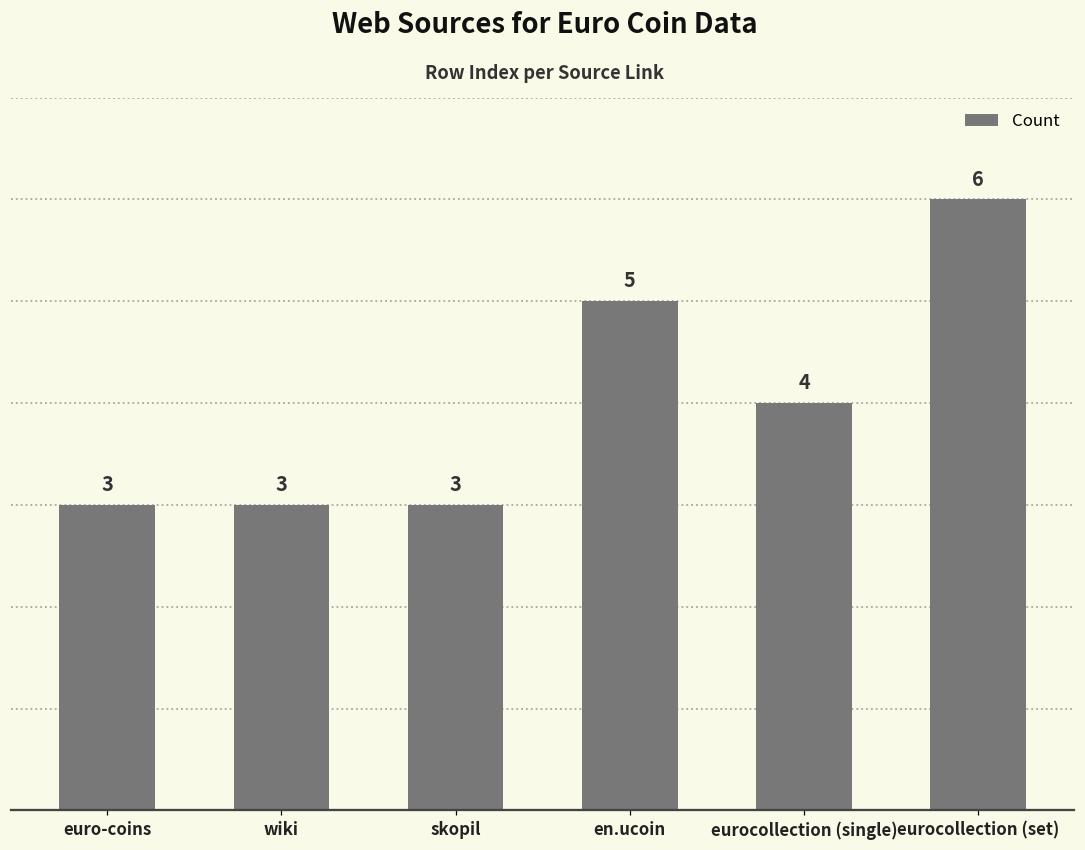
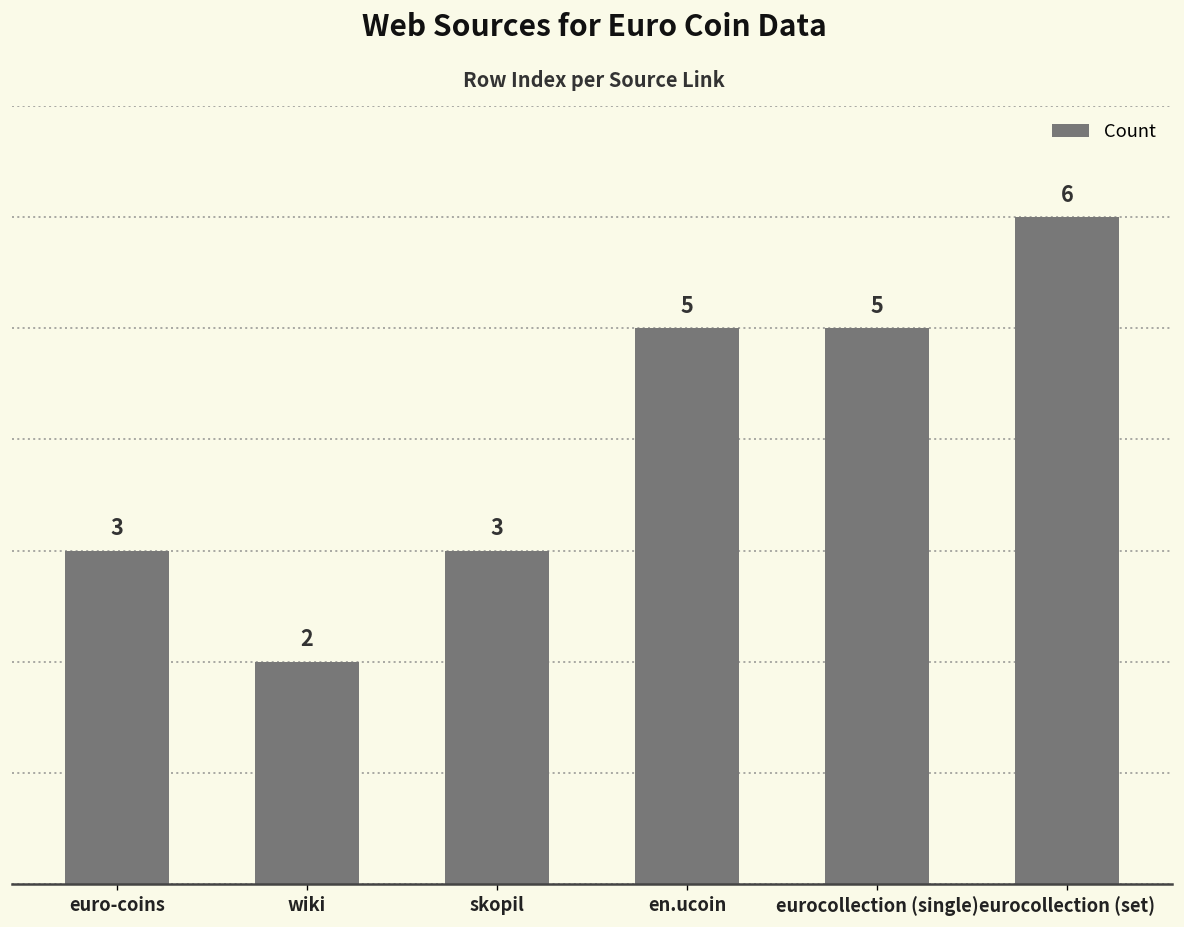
  {
    "euro-coins": 3,
-   "wiki": 3,
+   "wiki": 2,
    "skopil": 3,
    "en.ucoin": 5,
-   "eurocollection (single)": 4,
+   "eurocollection (single)": 5,
    "eurocollection (set)": 6
  }
